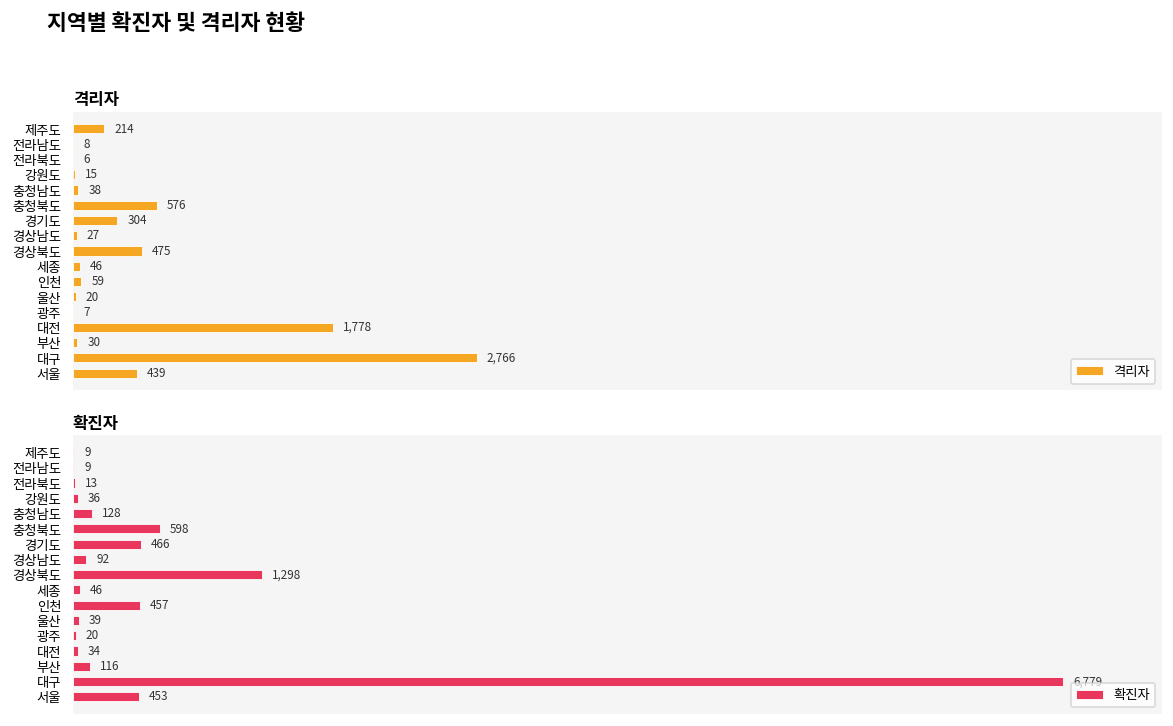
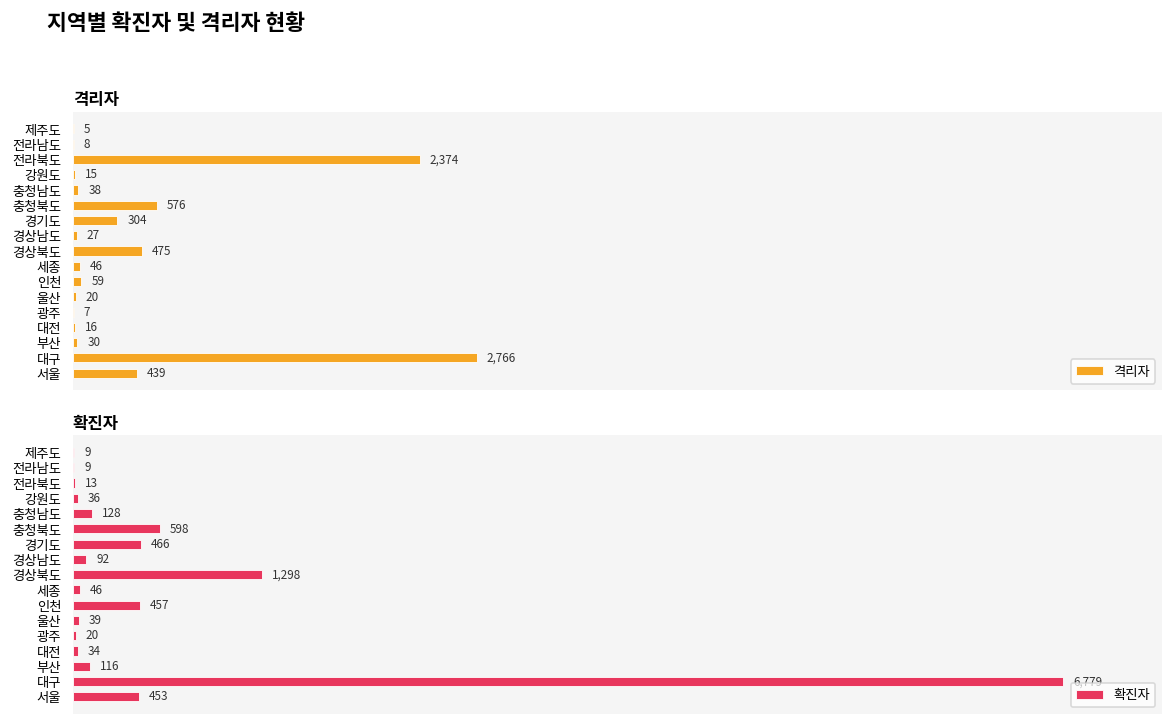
  {
    "격리자": {
-     "제주도": "214",
+     "제주도": "5",
      "전라남도": "8",
-     "전라북도": "6",
+     "전라북도": "2,374",
      "강원도": "15",
      "충청남도": "38",
      "충청북도": "576",
      "경기도": "304",
      "경상남도": "27",
      "경상북도": "475",
      "세종": "46",
      "인천": "59",
      "울산": "20",
      "광주": "7",
-     "대전": "1,778",
+     "대전": "16",
      "부산": "30",
      "대구": "2,766",
      "서울": "439"
    },
    "확진자": {
      "제주도": "9",
      "전라남도": "9",
      "전라북도": "13",
      "강원도": "36",
      "충청남도": "128",
      "충청북도": "598",
      "경기도": "466",
      "경상남도": "92",
      "경상북도": "1,298",
      "세종": "46",
      "인천": "457",
      "울산": "39",
      "광주": "20",
      "대전": "34",
      "부산": "116",
      "서울": "453"
    }
  }
